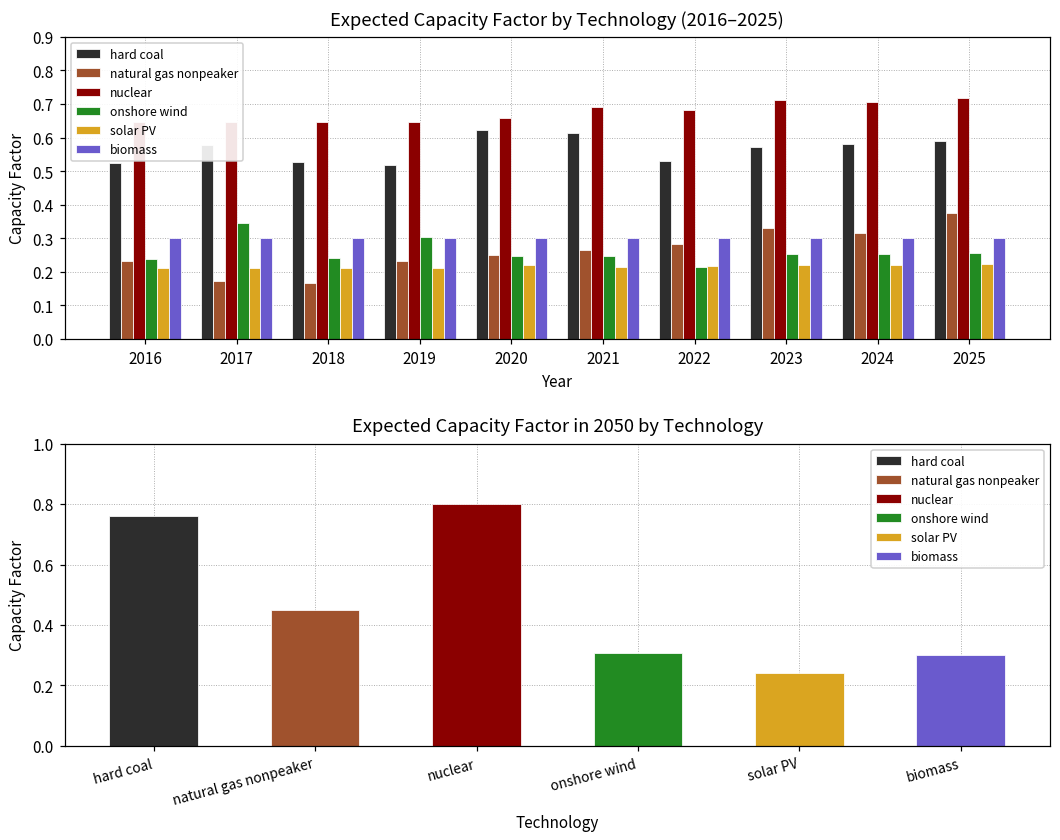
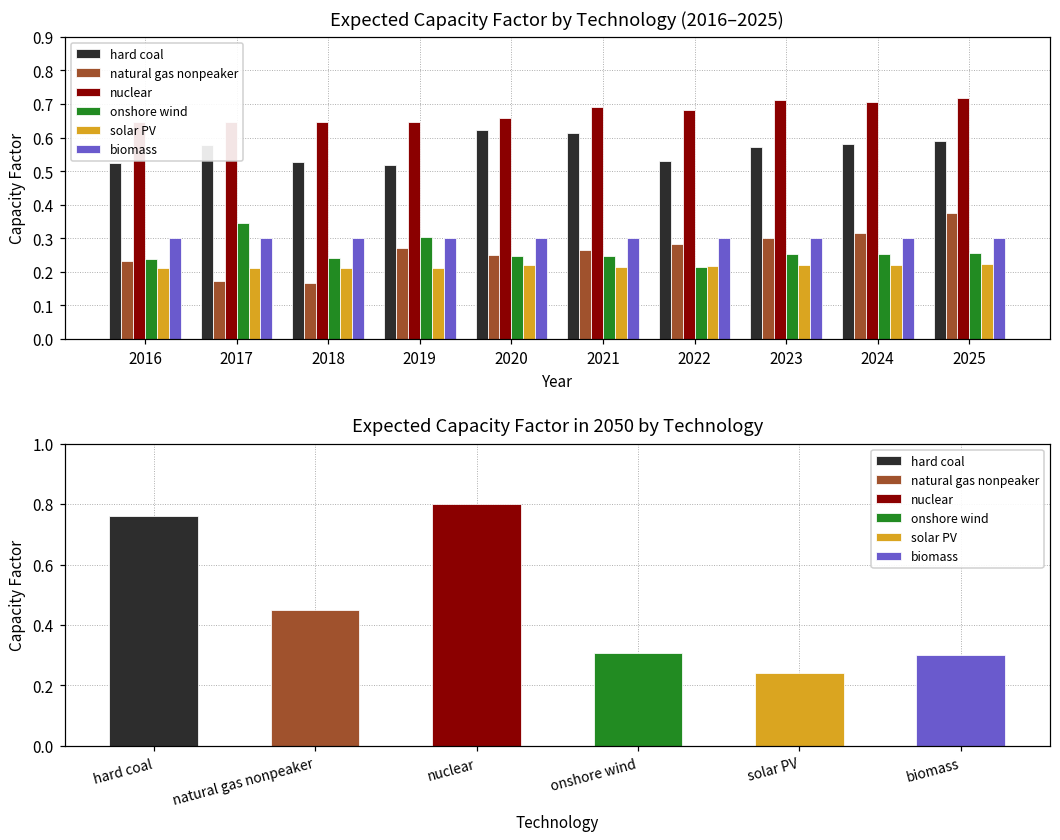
  {
    "Expected Capacity Factor by Technology (2016–2025)": {
      "hard coal": {
        "2016": 0.52,
        "2018": 0.53,
        "2019": 0.52,
        "2020": 0.62,
        "2021": 0.61,
        "2022": 0.53,
        "2023": 0.57,
        "2024": 0.58,
        "2025": 0.59
      },
      "natural gas nonpeaker": {
        "2016": 0.23,
        "2017": 0.17,
        "2018": 0.17,
-       "2019": 0.23,
+       "2019": 0.27,
        "2020": 0.25,
        "2021": 0.27,
        "2022": 0.28,
-       "2023": 0.33,
+       "2023": 0.30,
        "2024": 0.32,
        "2025": 0.38
      },
      "nuclear": {
        "2018": 0.65,
        "2019": 0.65,
        "2020": 0.66,
        "2021": 0.69,
        "2022": 0.68,
        "2023": 0.71,
        "2024": 0.71,
        "2025": 0.72
      },
      "onshore wind": {
        "2016": 0.24,
        "2017": 0.35,
        "2018": 0.24,
        "2019": 0.30,
        "2020": 0.25,
        "2021": 0.25,
        "2022": 0.21,
        "2023": 0.25,
        "2024": 0.25,
        "2025": 0.26
      },
      "solar PV": {
        "2016": 0.21,
        "2017": 0.21,
        "2018": 0.21,
        "2019": 0.21,
        "2020": 0.22,
        "2021": 0.21,
        "2022": 0.22,
        "2023": 0.22,
        "2024": 0.22,
        "2025": 0.22
      },
      "biomass": {
        "2016": 0.30,
        "2017": 0.30,
        "2018": 0.30,
        "2019": 0.30,
        "2020": 0.30,
        "2021": 0.30,
        "2022": 0.30,
        "2023": 0.30,
        "2024": 0.30,
        "2025": 0.30
      }
    },
    "Expected Capacity Factor in 2050 by Technology": {
      "hard coal": 0.76,
      "natural gas nonpeaker": 0.45,
      "nuclear": 0.80,
      "onshore wind": 0.31,
      "solar PV": 0.24,
      "biomass": 0.30
    }
  }
